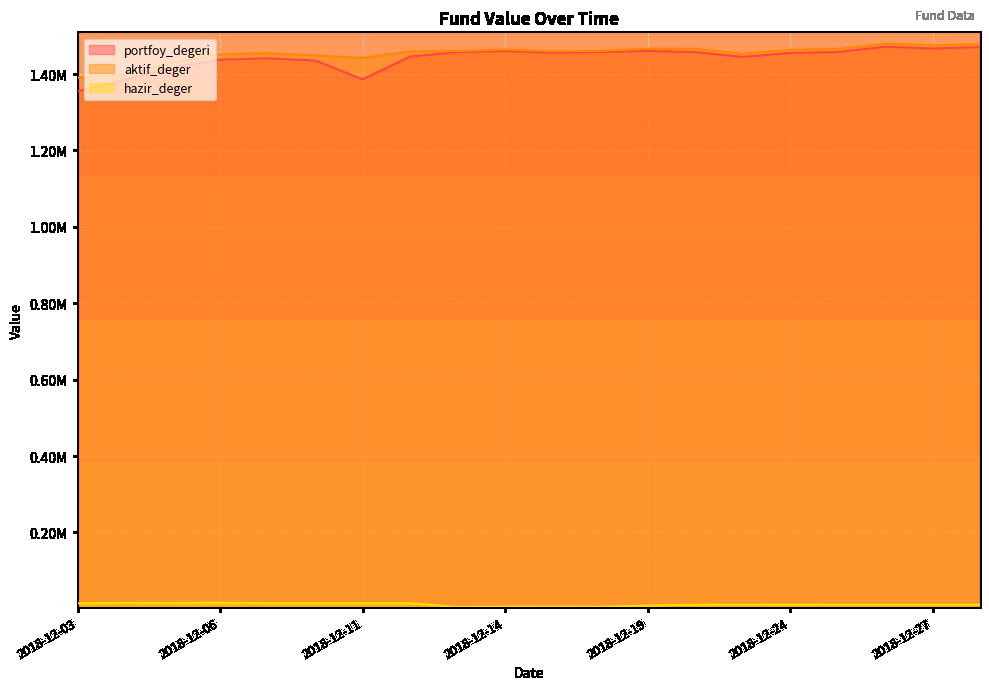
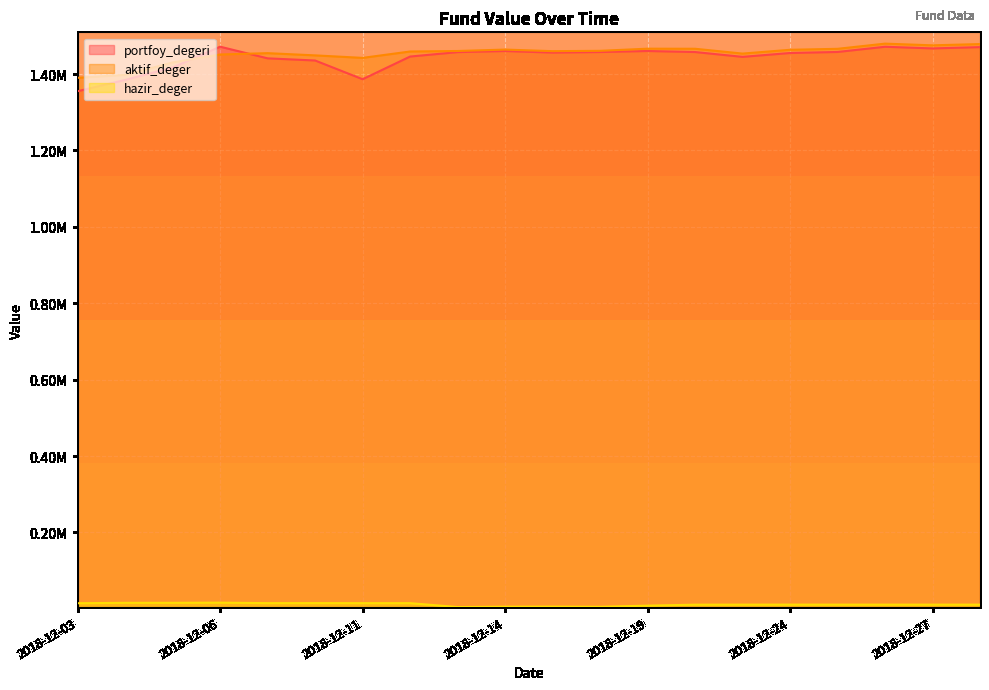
  {
    "portfoy_degeri": {
      "2018-12-03": 1350000,
-     "2018-12-06": 1440000,
+     "2018-12-06": 1470000,
      "2018-12-11": 1390000,
      "2018-12-24": 1460000,
      "2018-12-27": 1470000
    }
  }
